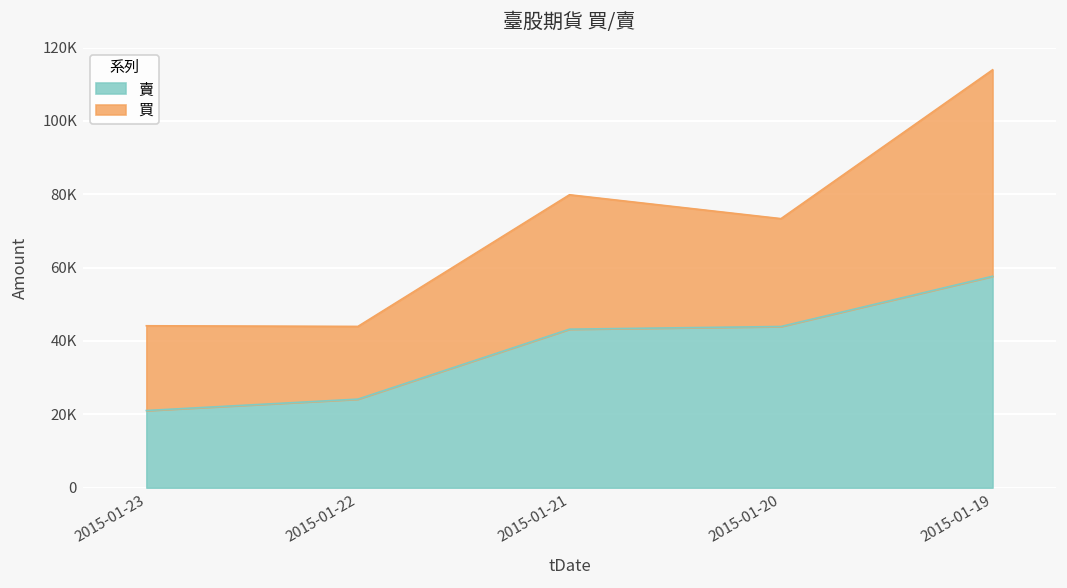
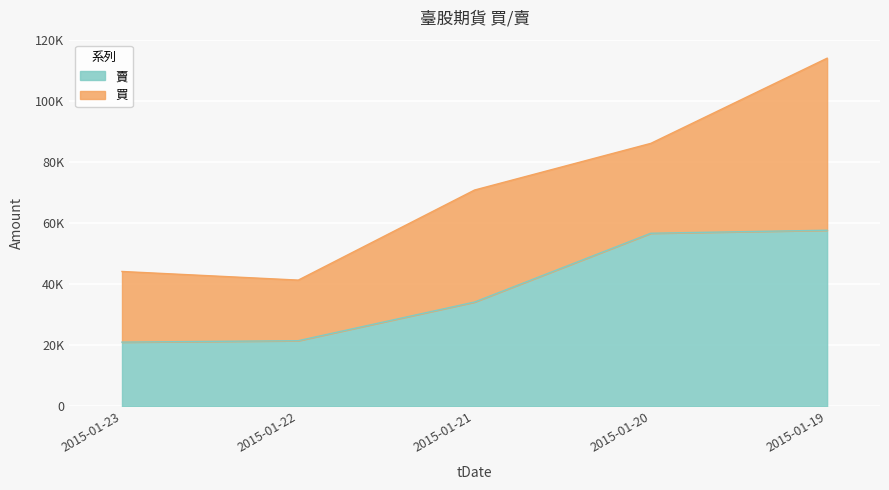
  {
    "賣": {
      "2015-01-23": 21000,
-     "2015-01-22": 24000,
-     "2015-01-21": 43000,
-     "2015-01-20": 44000,
+     "2015-01-22": 21000,
+     "2015-01-21": 34000,
+     "2015-01-20": 57000,
      "2015-01-19": 58000
    },
    "買": {
      "2015-01-23": 23000,
      "2015-01-22": 20000,
      "2015-01-21": 37000,
      "2015-01-20": 29000,
      "2015-01-19": 56000
    }
  }
